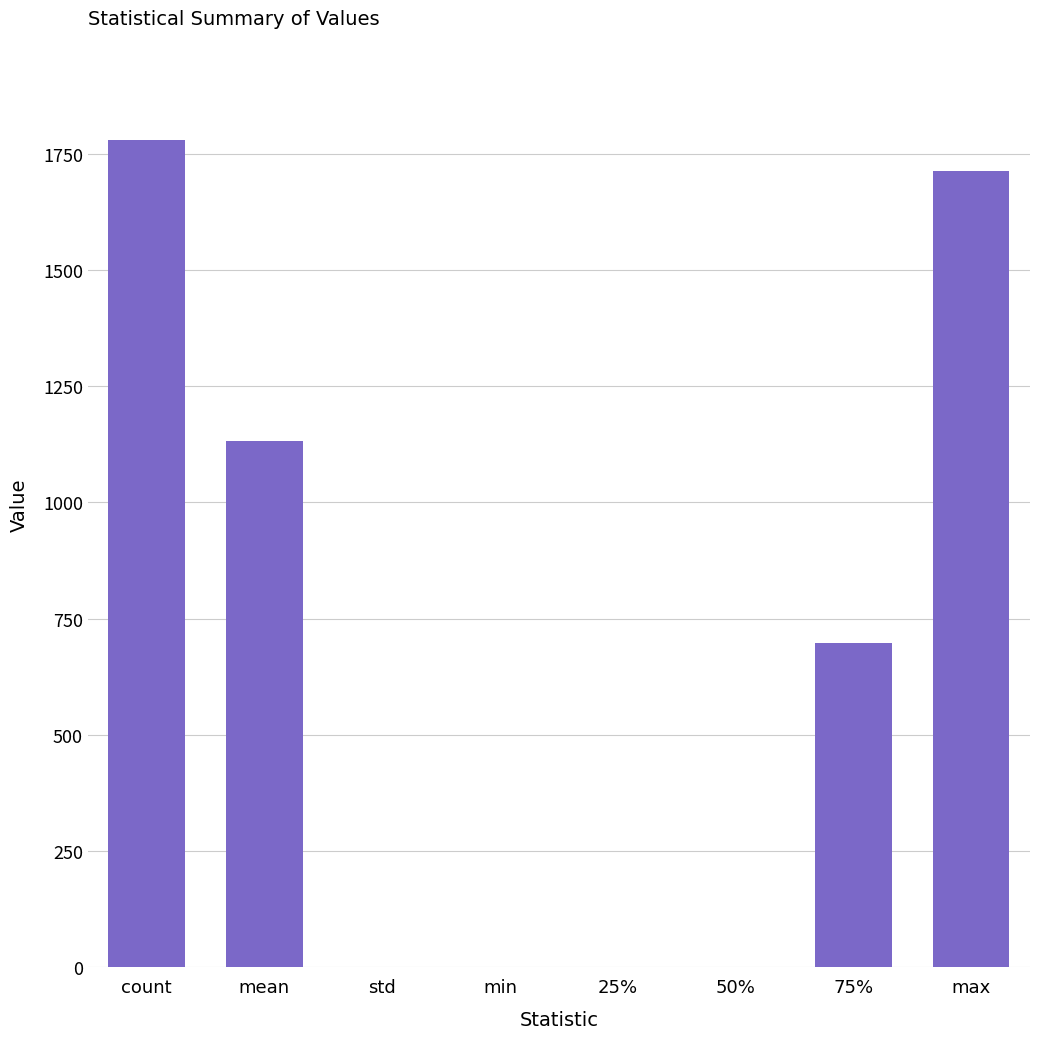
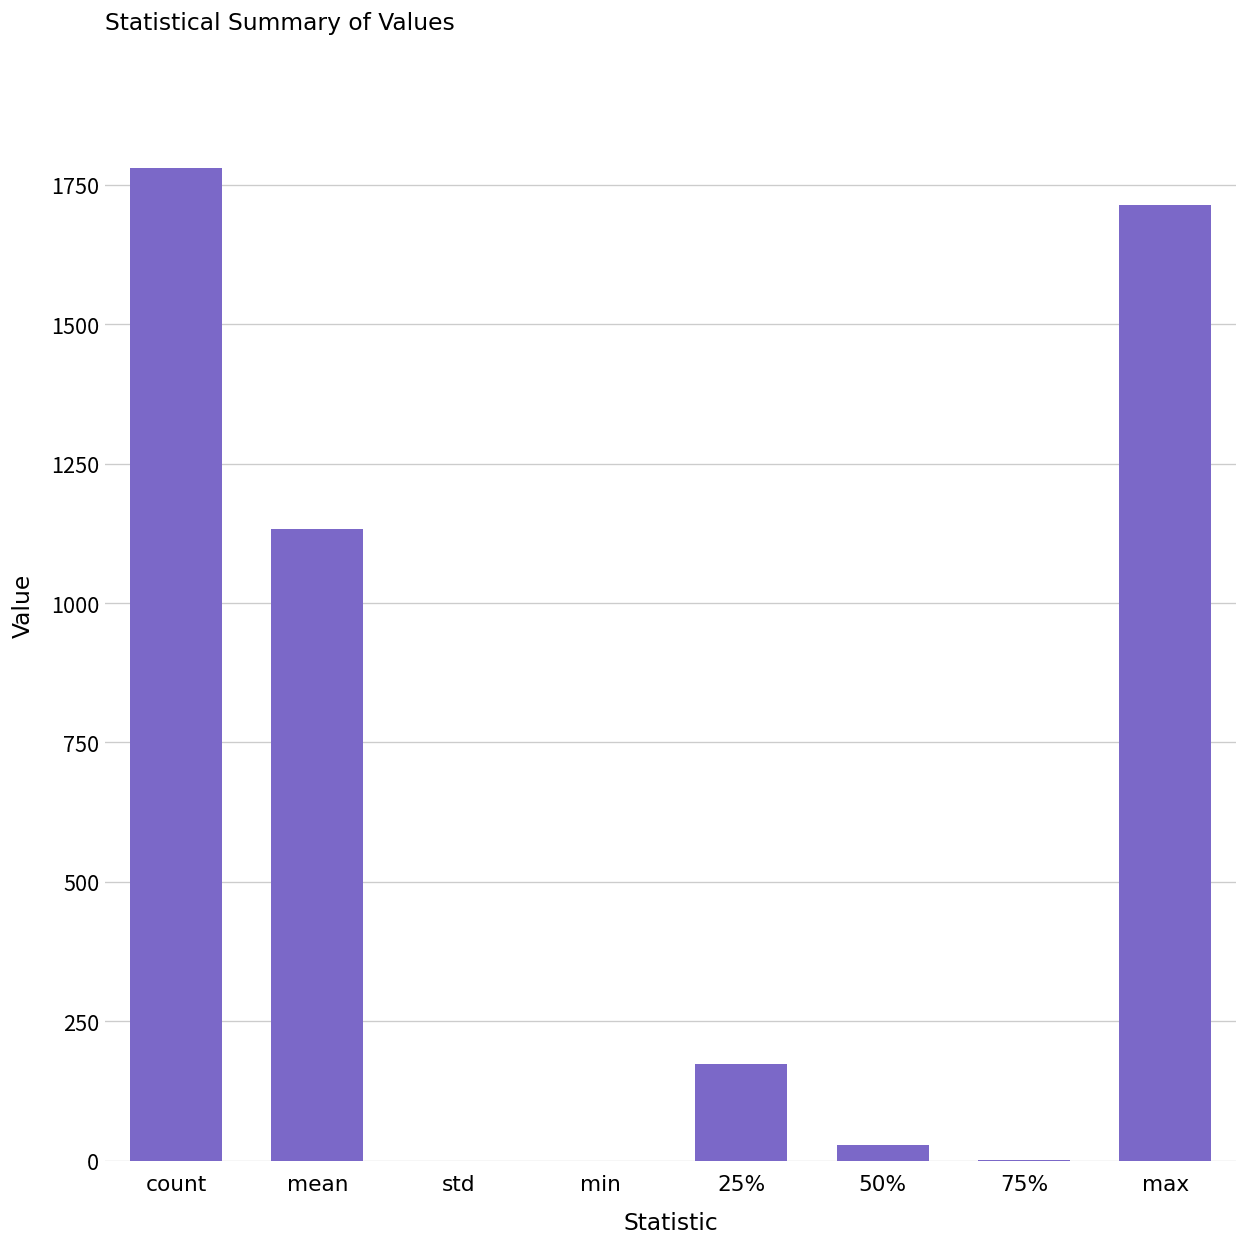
  {
    "count": 1780,
    "mean": 1130,
-   "25%": 0,
-   "50%": 0,
-   "75%": 700,
+   "25%": 170,
+   "50%": 30,
+   "75%": 0,
    "max": 1710
  }
